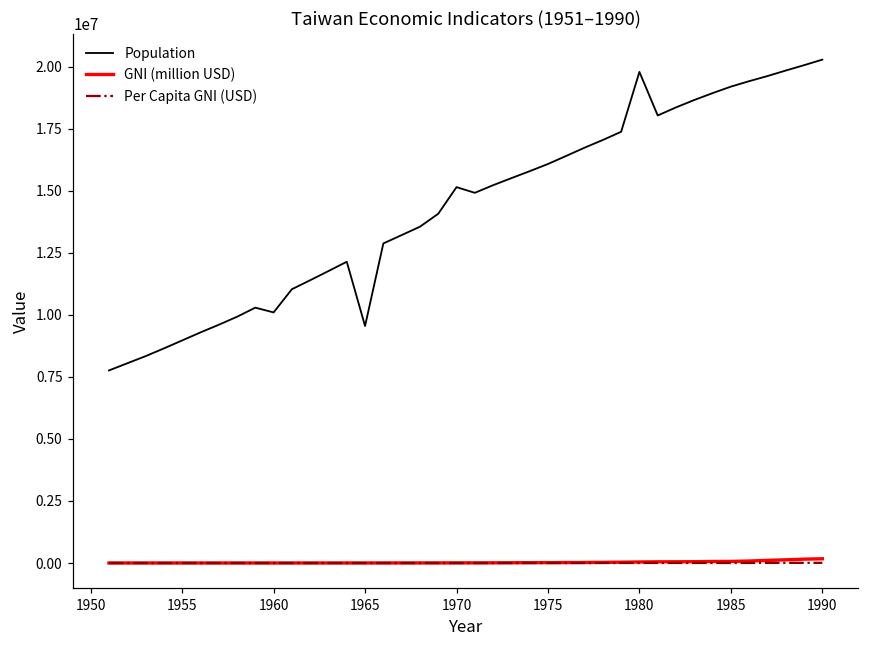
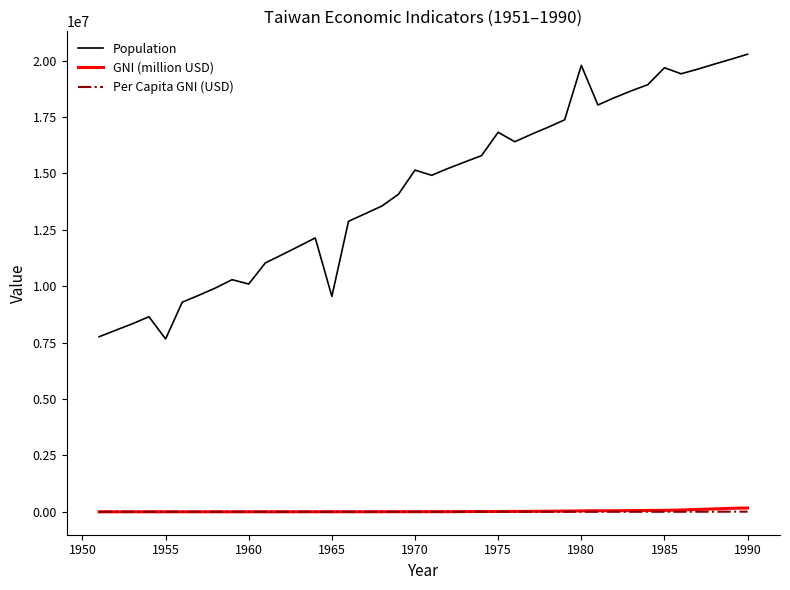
  {
    "Population": {
-     "1955": 9000000,
+     "1955": 7700000,
      "1960": 10100000,
      "1965": 9500000,
      "1970": 15100000,
-     "1975": 16100000,
+     "1975": 16800000,
      "1980": 19800000,
-     "1985": 19200000,
+     "1985": 19700000,
      "1990": 20300000
    },
    "GNI (million USD)": {
      "1990": 200000
    },
    "Per Capita GNI (USD)": {
      "1990": 0
    }
  }
